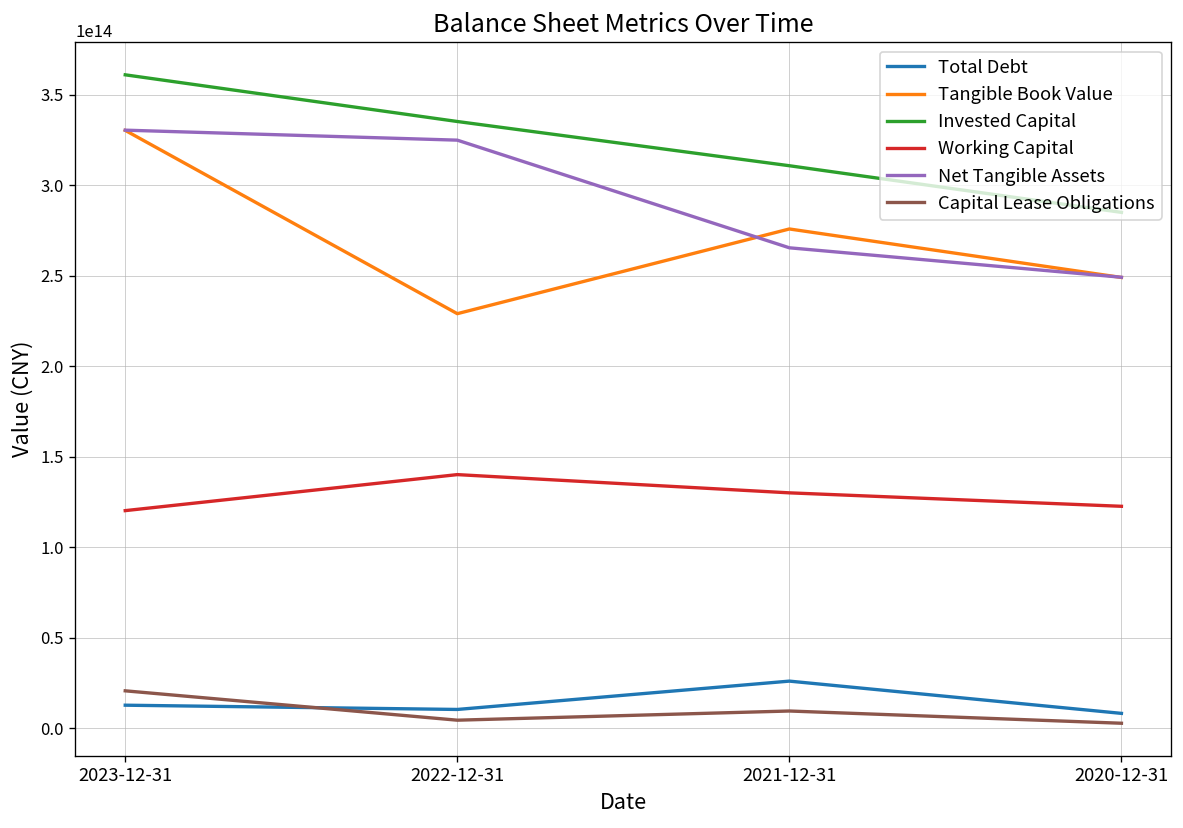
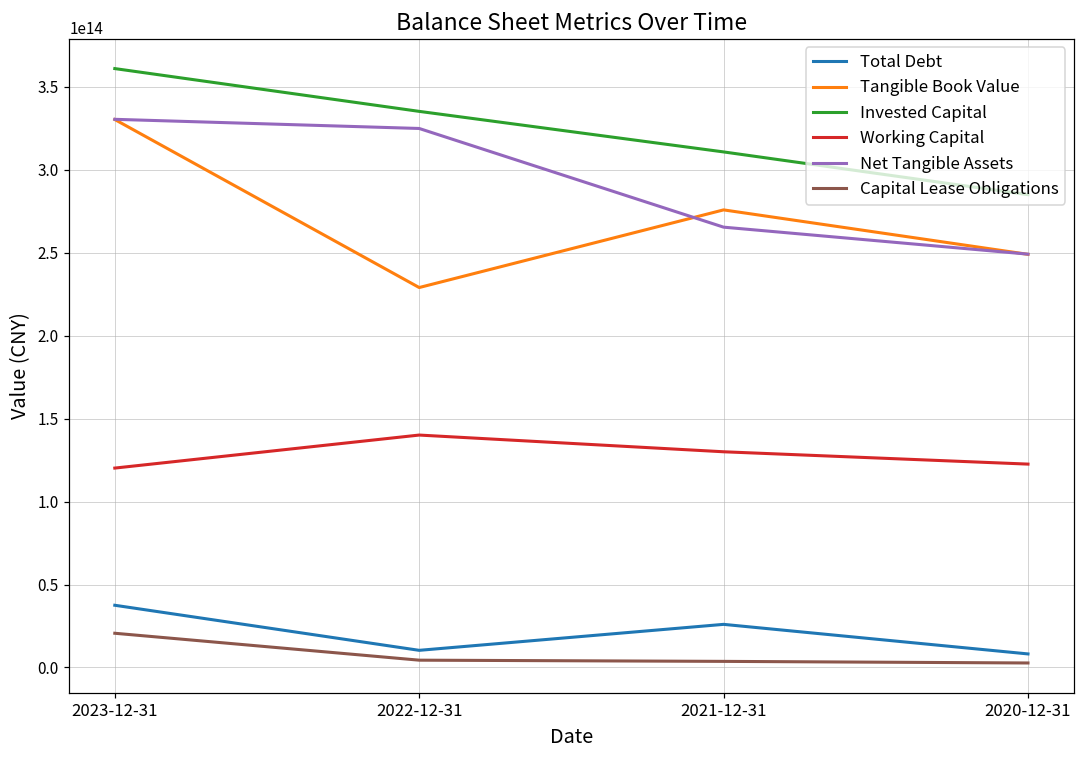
  {
    "Total Debt": {
-     "2023-12-31": 13000000000000,
+     "2023-12-31": 38000000000000,
      "2022-12-31": 10000000000000,
      "2021-12-31": 26000000000000,
      "2020-12-31": 8000000000000
    },
    "Tangible Book Value": {
      "2022-12-31": 229000000000000,
      "2021-12-31": 276000000000000
    },
    "Invested Capital": {
      "2023-12-31": 361000000000000,
      "2022-12-31": 335000000000000,
      "2021-12-31": 311000000000000
    },
    "Working Capital": {
      "2023-12-31": 120000000000000,
      "2022-12-31": 140000000000000,
      "2021-12-31": 130000000000000,
      "2020-12-31": 123000000000000
    },
    "Net Tangible Assets": {
      "2022-12-31": 325000000000000,
      "2021-12-31": 265000000000000
    },
    "Capital Lease Obligations": {
      "2023-12-31": 21000000000000,
      "2022-12-31": 4000000000000,
-     "2021-12-31": 9000000000000,
+     "2021-12-31": 4000000000000,
      "2020-12-31": 3000000000000
    }
  }
